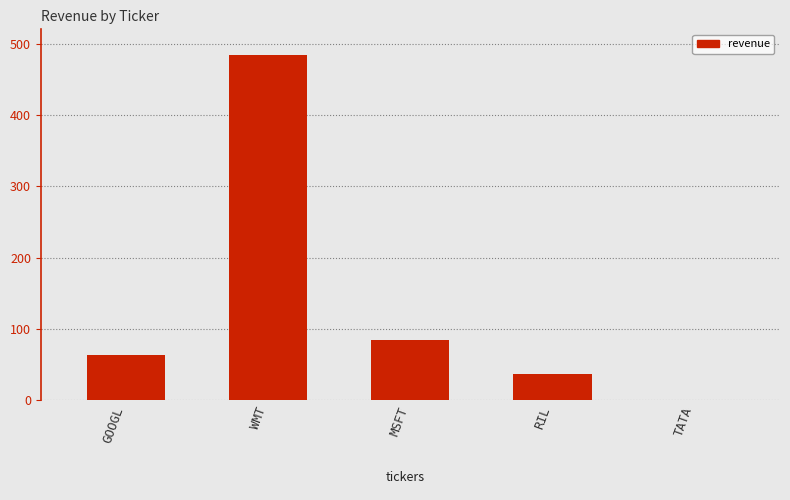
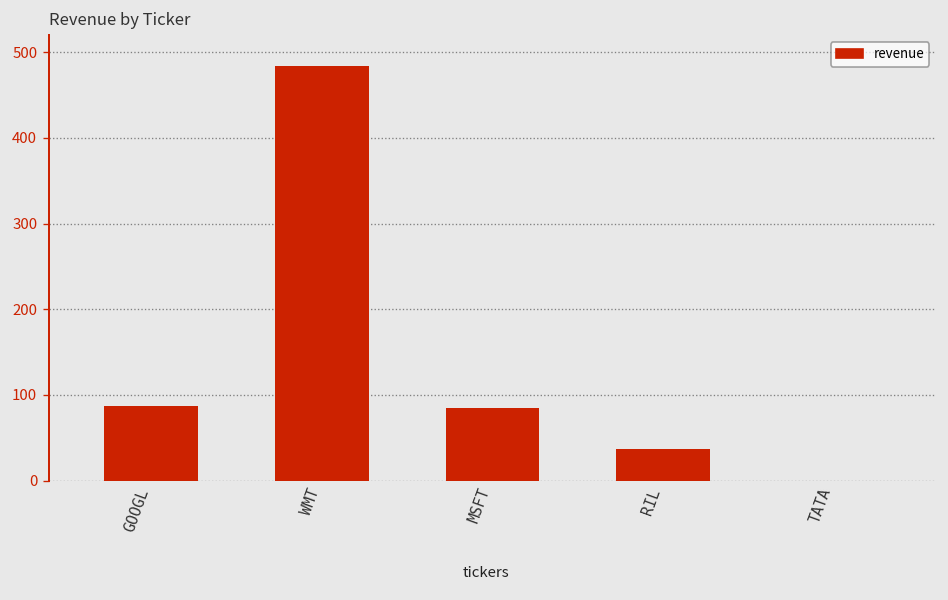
  {
-   "GOOGL": 60,
+   "GOOGL": 90,
    "WMT": 480,
    "MSFT": 90,
    "RIL": 40,
    "TATA": 0
  }
